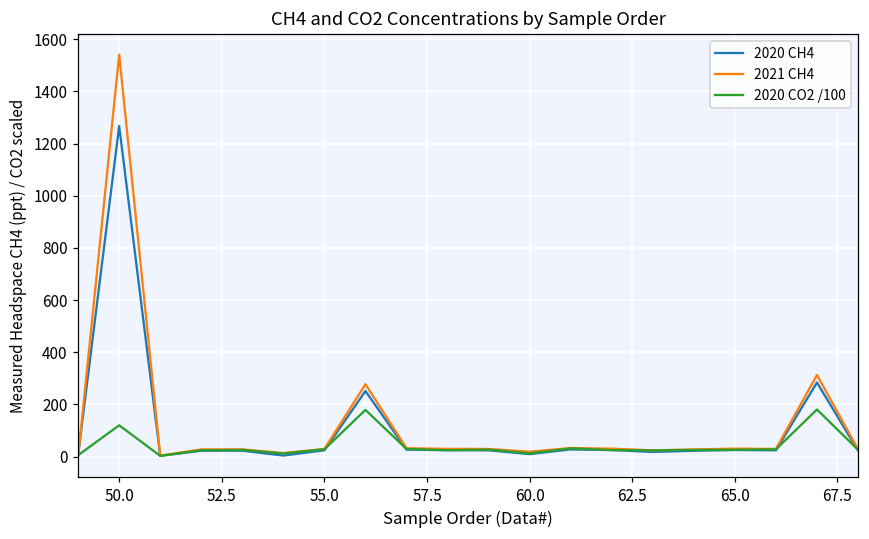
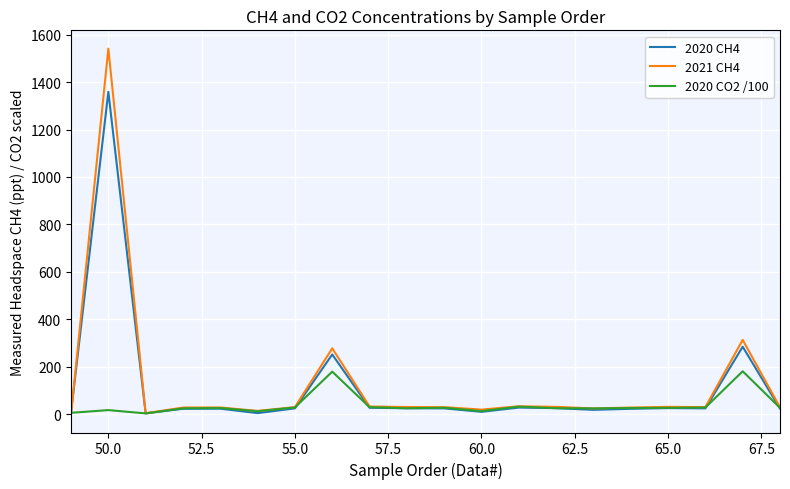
  {
    "2020 CH4": {
-     "50.0": 1270
+     "50.0": 1360
    },
    "2021 CH4": {
      "50.0": 1540
    },
    "2020 CO2 /100": {
-     "50.0": 120
+     "50.0": 20
    }
  }
